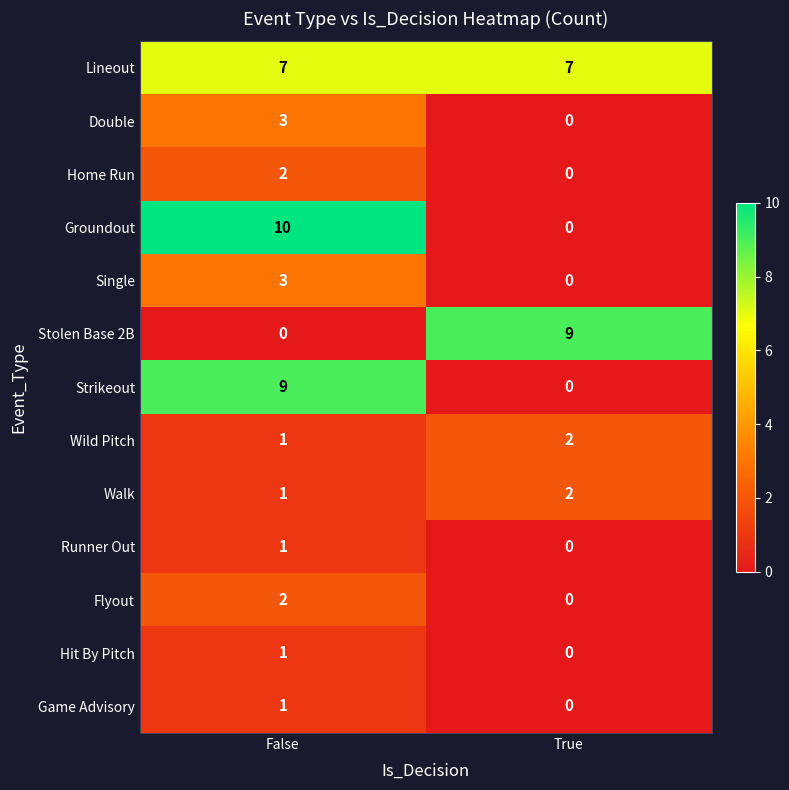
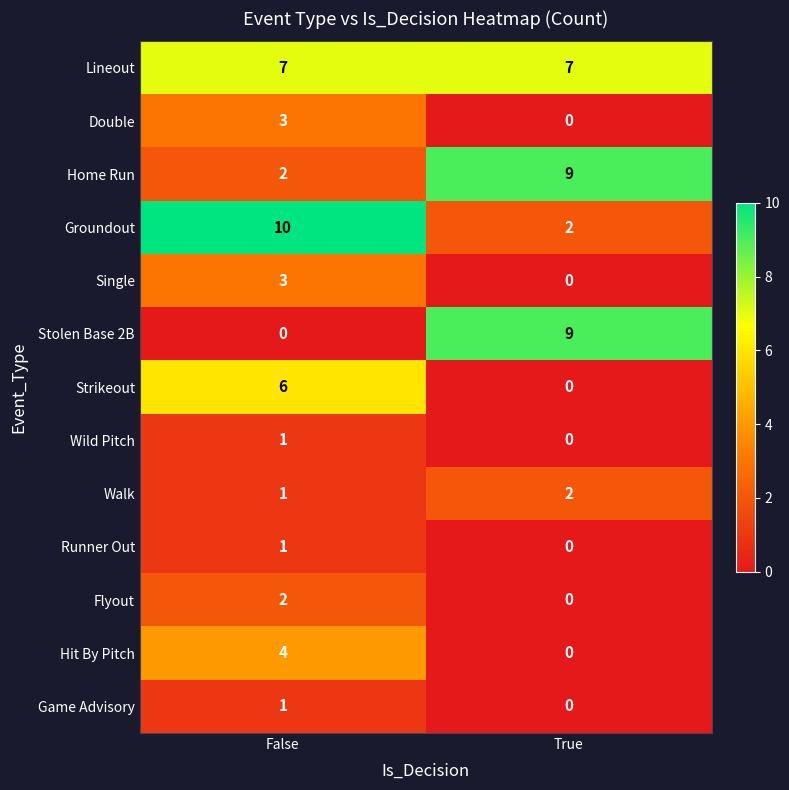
  {
    "Lineout": {
      "False": 7,
      "True": 7
    },
    "Double": {
      "False": 3,
      "True": 0
    },
    "Home Run": {
      "False": 2,
-     "True": 0
+     "True": 9
    },
    "Groundout": {
      "False": 10,
-     "True": 0
+     "True": 2
    },
    "Single": {
      "False": 3,
      "True": 0
    },
    "Stolen Base 2B": {
      "False": 0,
      "True": 9
    },
    "Strikeout": {
-     "False": 9,
+     "False": 6,
      "True": 0
    },
    "Wild Pitch": {
      "False": 1,
-     "True": 2
+     "True": 0
    },
    "Walk": {
      "False": 1,
      "True": 2
    },
    "Runner Out": {
      "False": 1,
      "True": 0
    },
    "Flyout": {
      "False": 2,
      "True": 0
    },
    "Hit By Pitch": {
-     "False": 1,
+     "False": 4,
      "True": 0
    },
    "Game Advisory": {
      "False": 1,
      "True": 0
    }
  }
